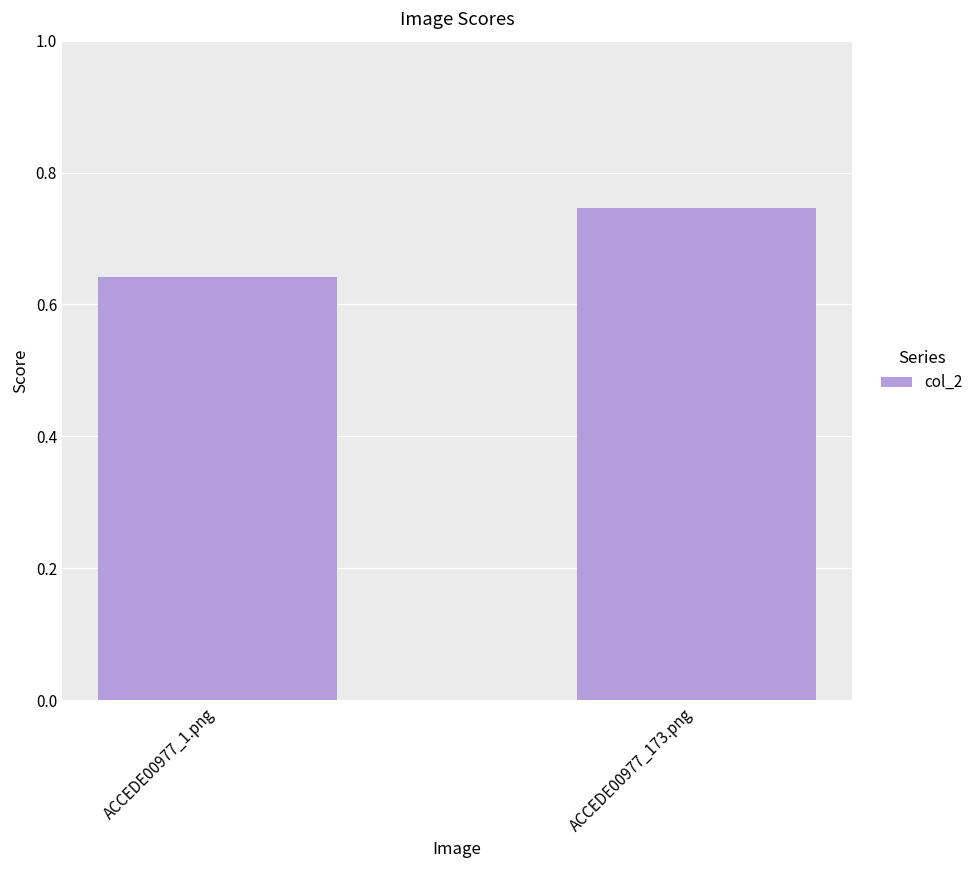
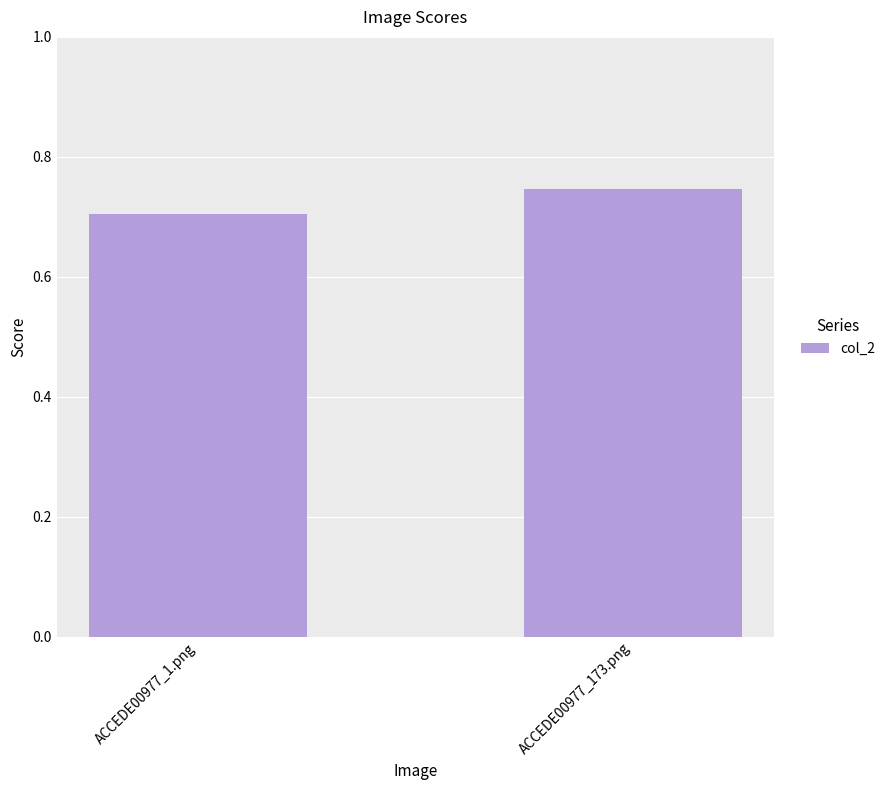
  {
-   "ACCEDE00977_1.png": 0.64,
+   "ACCEDE00977_1.png": 0.71,
    "ACCEDE00977_173.png": 0.75
  }
